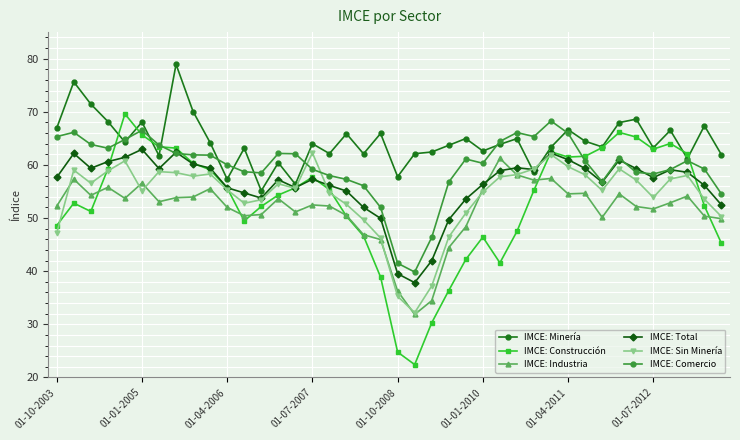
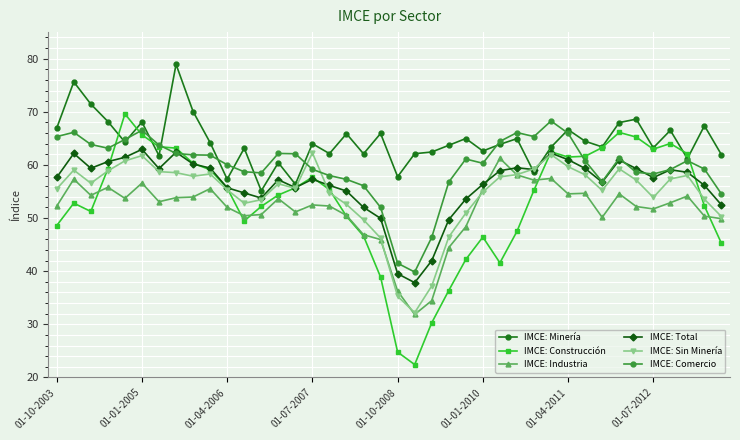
  {
    "IMCE: Sin Minería": {
-     "01-10-2003": 47,
-     "01-01-2005": 55,
+     "01-10-2003": 55,
+     "01-01-2005": 62,
      "01-07-2007": 62,
      "01-10-2008": 35,
      "01-01-2010": 55,
      "01-04-2011": 60,
      "01-07-2012": 54
    }
  }
